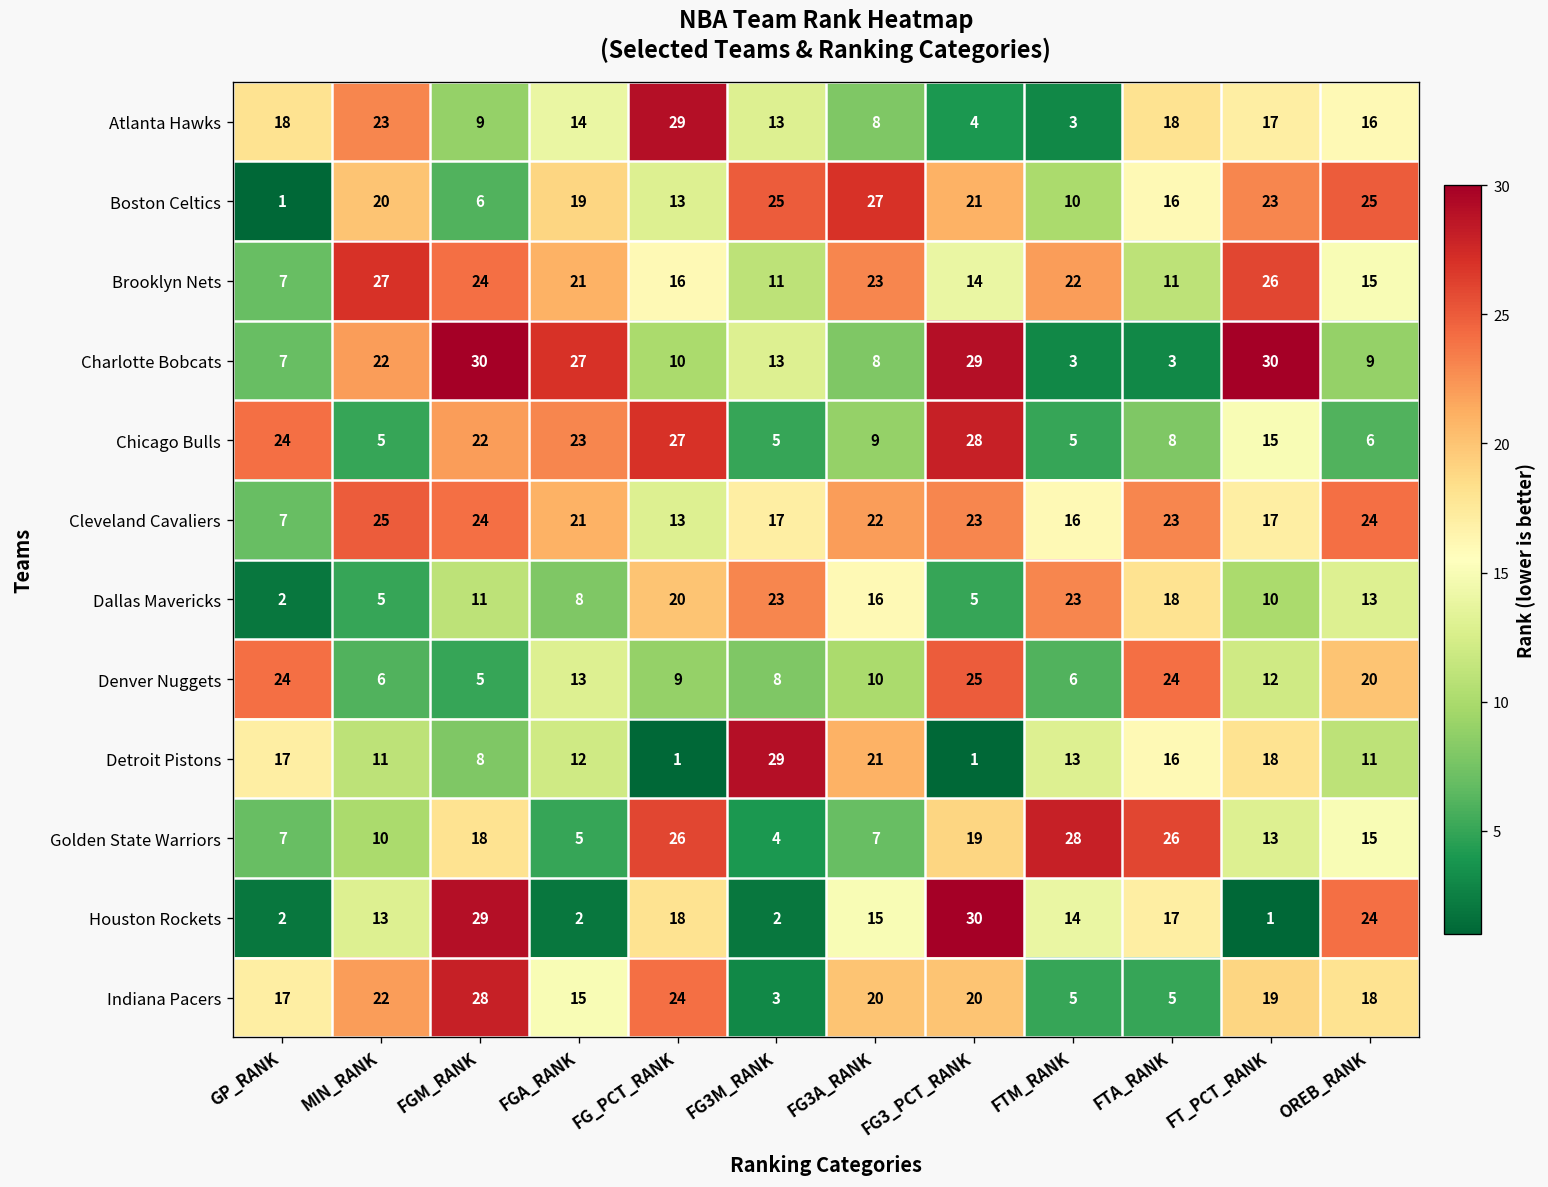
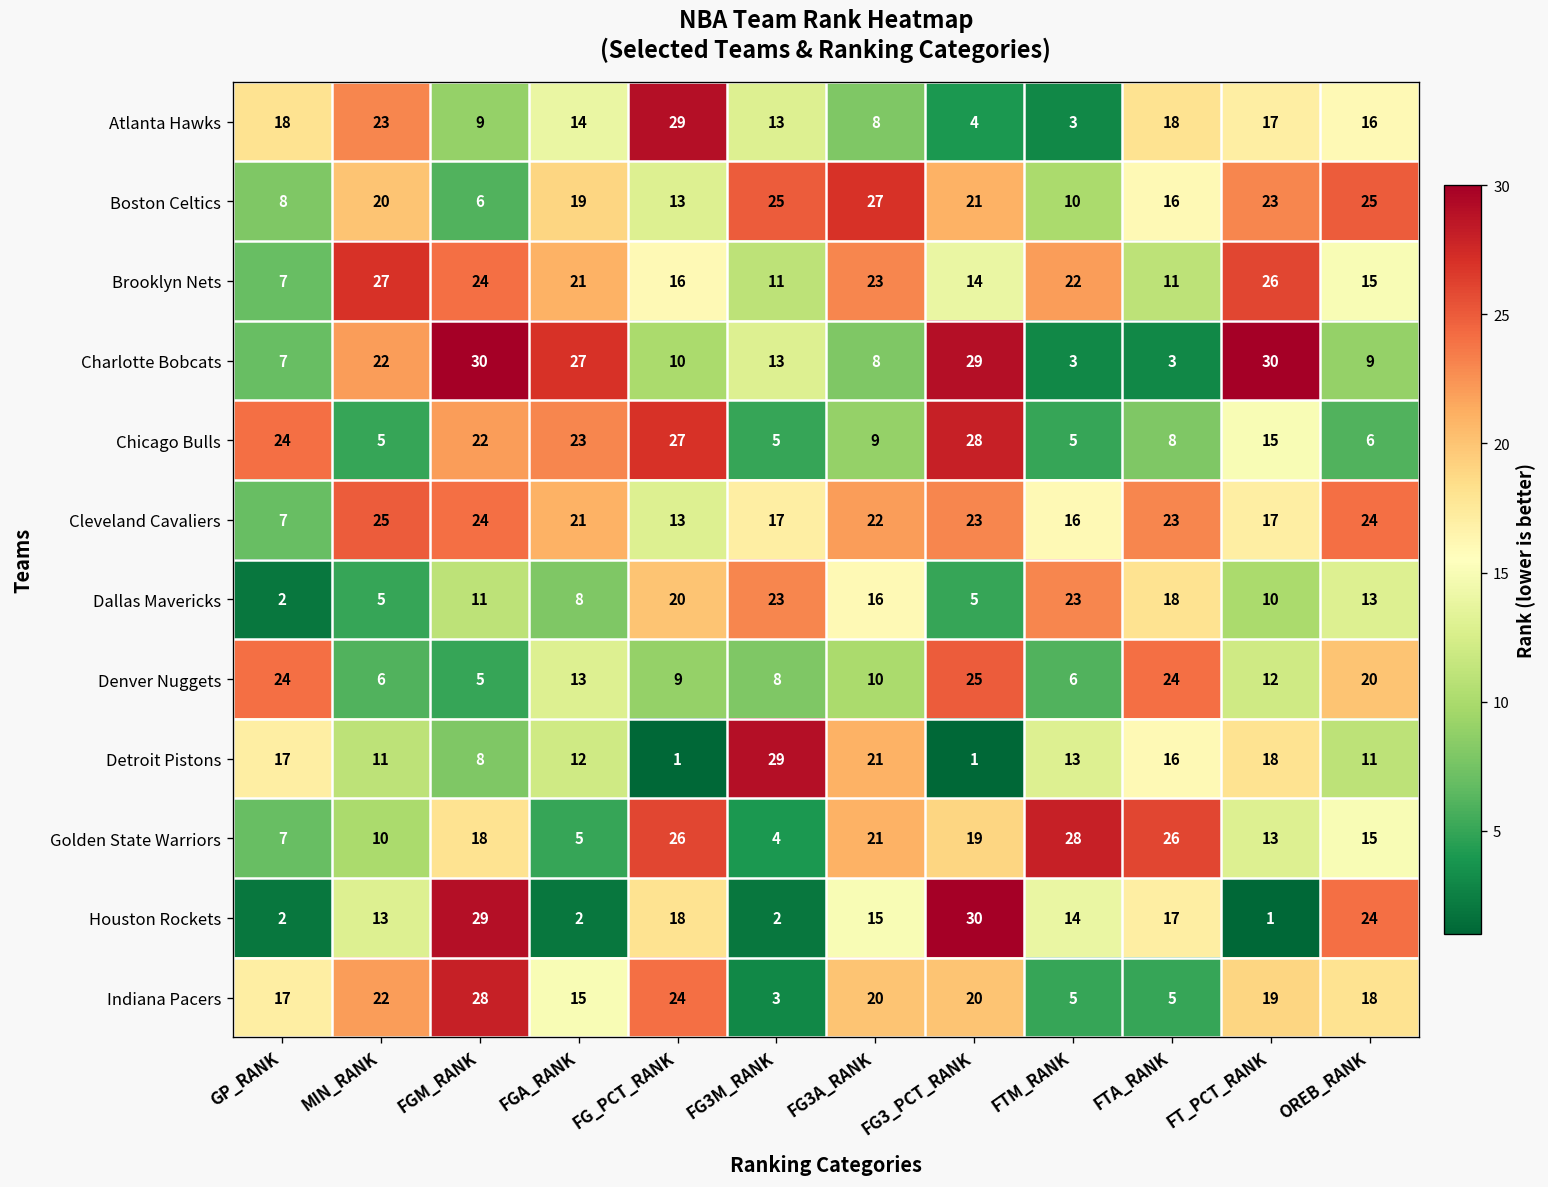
  {
    "Atlanta Hawks": {
      "GP_RANK": 18,
      "MIN_RANK": 23,
      "FGM_RANK": 9,
      "FGA_RANK": 14,
      "FG_PCT_RANK": 29,
      "FG3M_RANK": 13,
      "FG3A_RANK": 8,
      "FG3_PCT_RANK": 4,
      "FTM_RANK": 3,
      "FTA_RANK": 18,
      "FT_PCT_RANK": 17,
      "OREB_RANK": 16
    },
    "Boston Celtics": {
-     "GP_RANK": 1,
+     "GP_RANK": 8,
      "MIN_RANK": 20,
      "FGM_RANK": 6,
      "FGA_RANK": 19,
      "FG_PCT_RANK": 13,
      "FG3M_RANK": 25,
      "FG3A_RANK": 27,
      "FG3_PCT_RANK": 21,
      "FTM_RANK": 10,
      "FTA_RANK": 16,
      "FT_PCT_RANK": 23,
      "OREB_RANK": 25
    },
    "Brooklyn Nets": {
      "GP_RANK": 7,
      "MIN_RANK": 27,
      "FGM_RANK": 24,
      "FGA_RANK": 21,
      "FG_PCT_RANK": 16,
      "FG3M_RANK": 11,
      "FG3A_RANK": 23,
      "FG3_PCT_RANK": 14,
      "FTM_RANK": 22,
      "FTA_RANK": 11,
      "FT_PCT_RANK": 26,
      "OREB_RANK": 15
    },
    "Charlotte Bobcats": {
      "GP_RANK": 7,
      "MIN_RANK": 22,
      "FGM_RANK": 30,
      "FGA_RANK": 27,
      "FG_PCT_RANK": 10,
      "FG3M_RANK": 13,
      "FG3A_RANK": 8,
      "FG3_PCT_RANK": 29,
      "FTM_RANK": 3,
      "FTA_RANK": 3,
      "FT_PCT_RANK": 30,
      "OREB_RANK": 9
    },
    "Chicago Bulls": {
      "GP_RANK": 24,
      "MIN_RANK": 5,
      "FGM_RANK": 22,
      "FGA_RANK": 23,
      "FG_PCT_RANK": 27,
      "FG3M_RANK": 5,
      "FG3A_RANK": 9,
      "FG3_PCT_RANK": 28,
      "FTM_RANK": 5,
      "FTA_RANK": 8,
      "FT_PCT_RANK": 15,
      "OREB_RANK": 6
    },
    "Cleveland Cavaliers": {
      "GP_RANK": 7,
      "MIN_RANK": 25,
      "FGM_RANK": 24,
      "FGA_RANK": 21,
      "FG_PCT_RANK": 13,
      "FG3M_RANK": 17,
      "FG3A_RANK": 22,
      "FG3_PCT_RANK": 23,
      "FTM_RANK": 16,
      "FTA_RANK": 23,
      "FT_PCT_RANK": 17,
      "OREB_RANK": 24
    },
    "Dallas Mavericks": {
      "GP_RANK": 2,
      "MIN_RANK": 5,
      "FGM_RANK": 11,
      "FGA_RANK": 8,
      "FG_PCT_RANK": 20,
      "FG3M_RANK": 23,
      "FG3A_RANK": 16,
      "FG3_PCT_RANK": 5,
      "FTM_RANK": 23,
      "FTA_RANK": 18,
      "FT_PCT_RANK": 10,
      "OREB_RANK": 13
    },
    "Denver Nuggets": {
      "GP_RANK": 24,
      "MIN_RANK": 6,
      "FGM_RANK": 5,
      "FGA_RANK": 13,
      "FG_PCT_RANK": 9,
      "FG3M_RANK": 8,
      "FG3A_RANK": 10,
      "FG3_PCT_RANK": 25,
      "FTM_RANK": 6,
      "FTA_RANK": 24,
      "FT_PCT_RANK": 12,
      "OREB_RANK": 20
    },
    "Detroit Pistons": {
      "GP_RANK": 17,
      "MIN_RANK": 11,
      "FGM_RANK": 8,
      "FGA_RANK": 12,
      "FG_PCT_RANK": 1,
      "FG3M_RANK": 29,
      "FG3A_RANK": 21,
      "FG3_PCT_RANK": 1,
      "FTM_RANK": 13,
      "FTA_RANK": 16,
      "FT_PCT_RANK": 18,
      "OREB_RANK": 11
    },
    "Golden State Warriors": {
      "GP_RANK": 7,
      "MIN_RANK": 10,
      "FGM_RANK": 18,
      "FGA_RANK": 5,
      "FG_PCT_RANK": 26,
      "FG3M_RANK": 4,
-     "FG3A_RANK": 7,
+     "FG3A_RANK": 21,
      "FG3_PCT_RANK": 19,
      "FTM_RANK": 28,
      "FTA_RANK": 26,
      "FT_PCT_RANK": 13,
      "OREB_RANK": 15
    },
    "Houston Rockets": {
      "GP_RANK": 2,
      "MIN_RANK": 13,
      "FGM_RANK": 29,
      "FGA_RANK": 2,
      "FG_PCT_RANK": 18,
      "FG3M_RANK": 2,
      "FG3A_RANK": 15,
      "FG3_PCT_RANK": 30,
      "FTM_RANK": 14,
      "FTA_RANK": 17,
      "FT_PCT_RANK": 1,
      "OREB_RANK": 24
    },
    "Indiana Pacers": {
      "GP_RANK": 17,
      "MIN_RANK": 22,
      "FGM_RANK": 28,
      "FGA_RANK": 15,
      "FG_PCT_RANK": 24,
      "FG3M_RANK": 3,
      "FG3A_RANK": 20,
      "FG3_PCT_RANK": 20,
      "FTM_RANK": 5,
      "FTA_RANK": 5,
      "FT_PCT_RANK": 19,
      "OREB_RANK": 18
    }
  }
